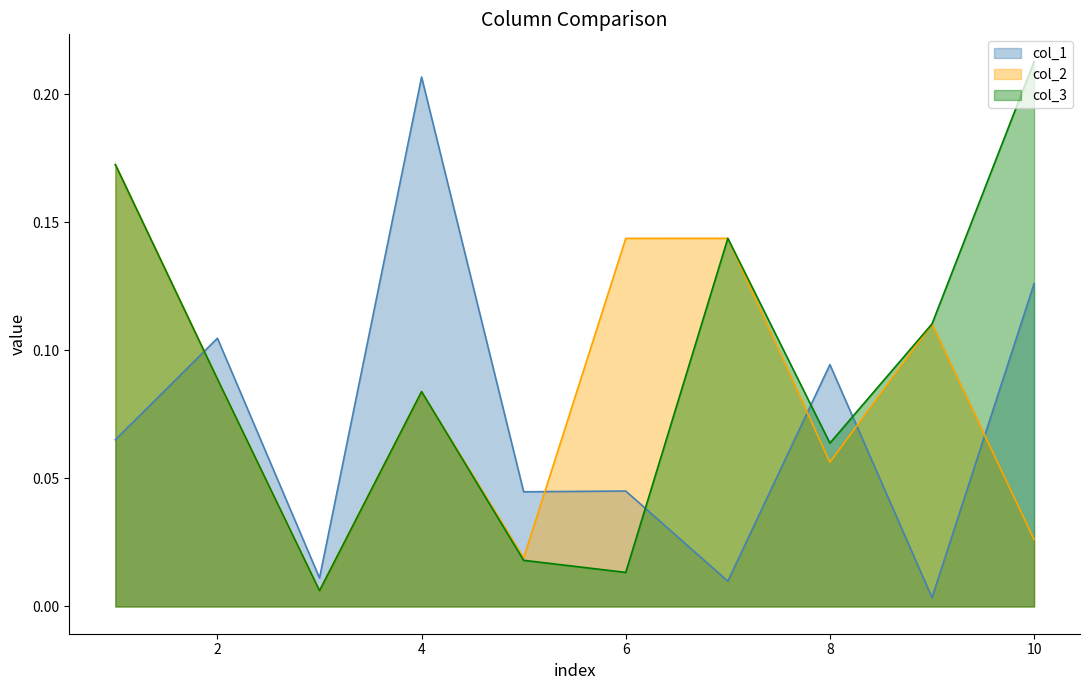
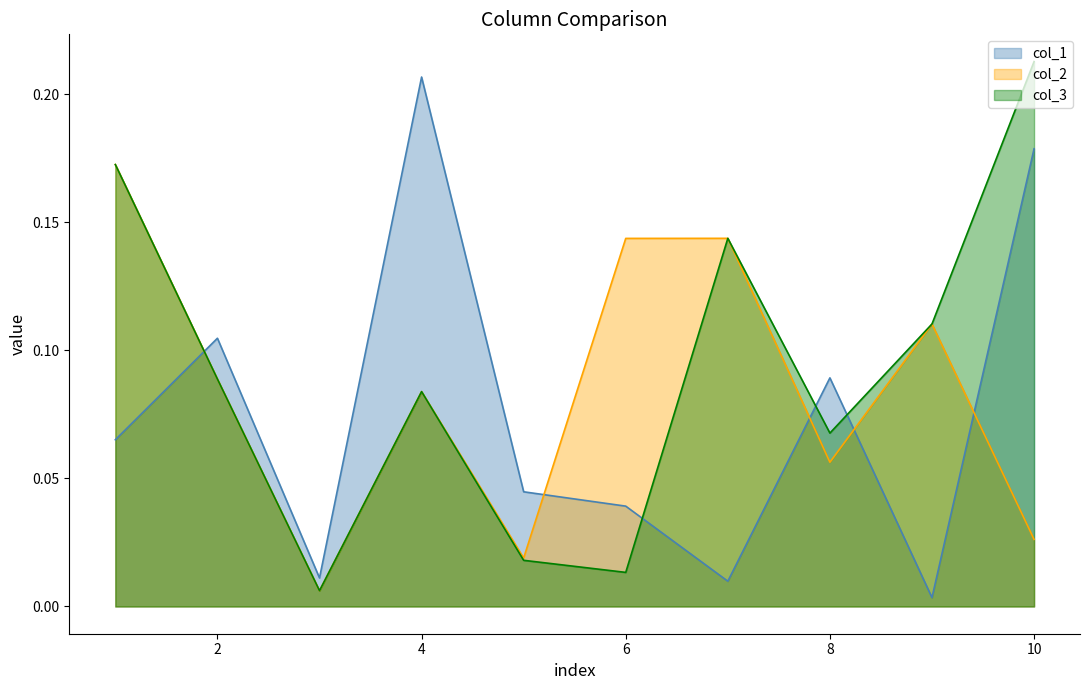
  {
    "col_1": {
      "2": 0.105,
      "4": 0.207,
-     "6": 0.045,
-     "8": 0.094,
-     "10": 0.126
+     "6": 0.039,
+     "8": 0.089,
+     "10": 0.179
    },
    "col_2": {
      "6": 0.144,
      "8": 0.056,
      "10": 0.026
    },
    "col_3": {
      "6": 0.013,
-     "8": 0.064
+     "8": 0.068
    }
  }
